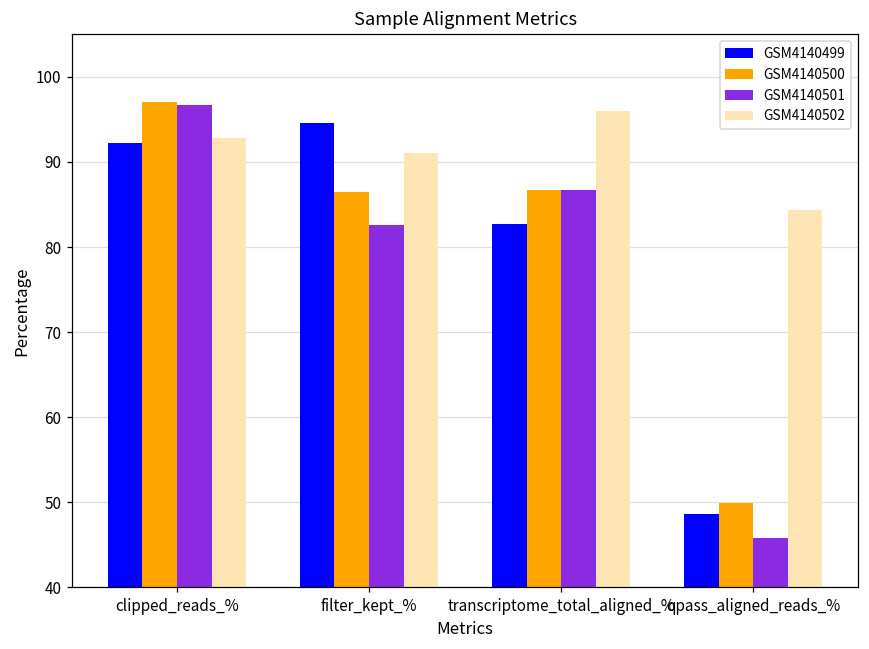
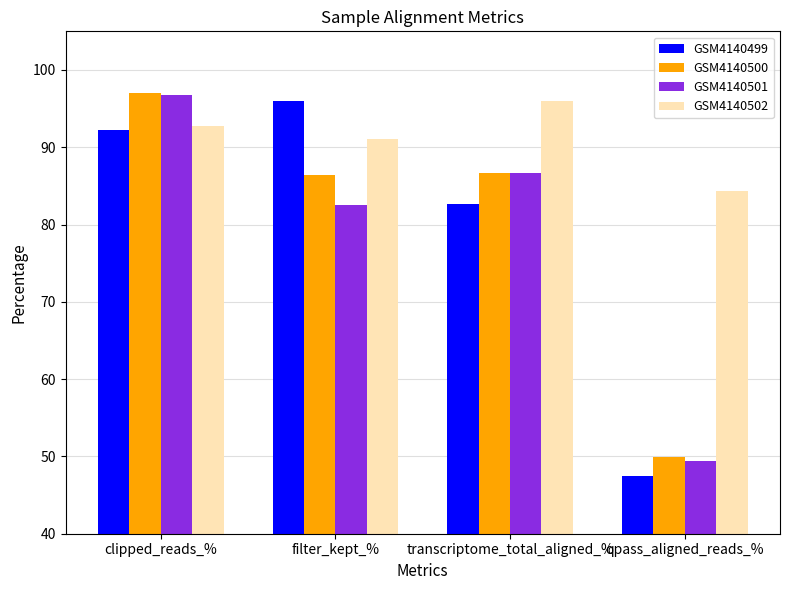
  {
    "GSM4140499": {
      "clipped_reads_%": 92,
-     "filter_kept_%": 95,
+     "filter_kept_%": 96,
      "transcriptome_total_aligned_%": 83,
-     "qpass_aligned_reads_%": 49
+     "qpass_aligned_reads_%": 47
    },
    "GSM4140500": {
      "clipped_reads_%": 97,
      "filter_kept_%": 86,
      "transcriptome_total_aligned_%": 87,
      "qpass_aligned_reads_%": 50
    },
    "GSM4140501": {
      "clipped_reads_%": 97,
      "filter_kept_%": 83,
      "transcriptome_total_aligned_%": 87,
-     "qpass_aligned_reads_%": 46
+     "qpass_aligned_reads_%": 49
    },
    "GSM4140502": {
      "clipped_reads_%": 93,
      "filter_kept_%": 91,
      "transcriptome_total_aligned_%": 96,
      "qpass_aligned_reads_%": 84
    }
  }
